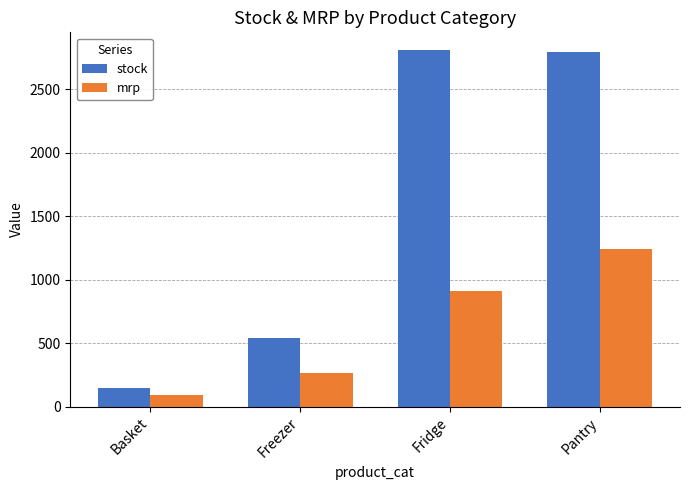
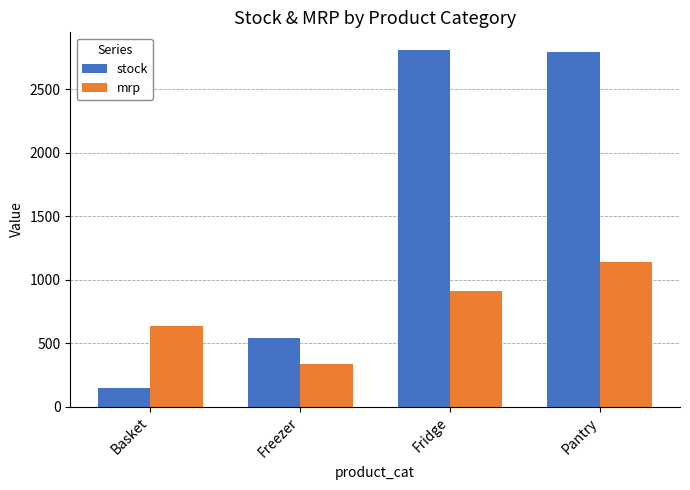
  {
    "stock": {
      "Basket": 150,
      "Freezer": 540,
      "Fridge": 2810,
      "Pantry": 2790
    },
    "mrp": {
-     "Basket": 100,
-     "Freezer": 270,
+     "Basket": 630,
+     "Freezer": 340,
      "Fridge": 910,
-     "Pantry": 1240
+     "Pantry": 1140
    }
  }
